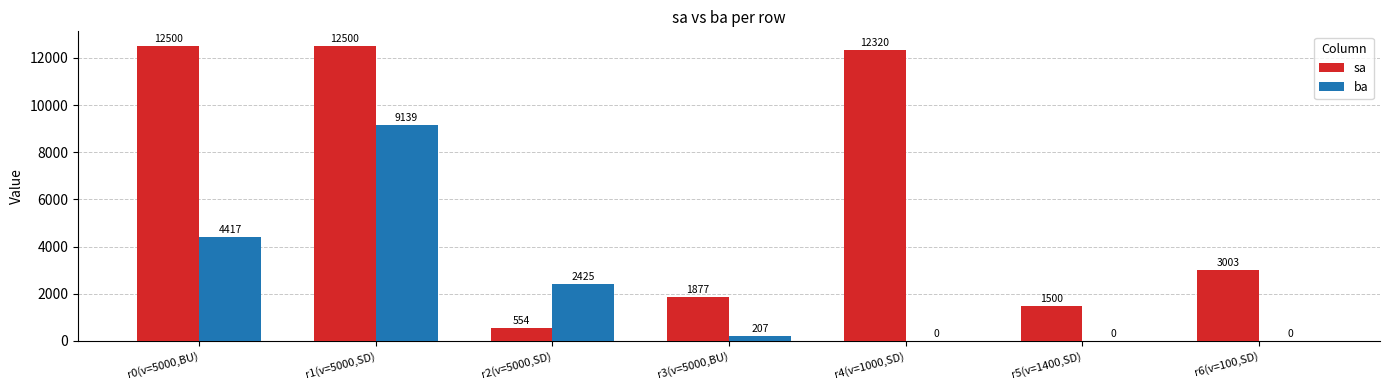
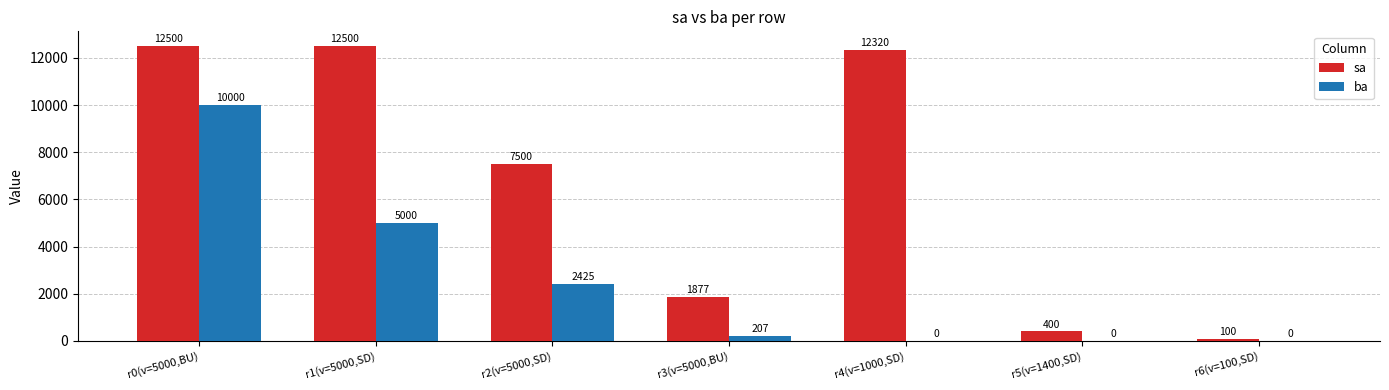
  {
    "sa": {
      "r0(v=5000,BU)": 12500,
      "r1(v=5000,SD)": 12500,
-     "r2(v=5000,SD)": 554,
+     "r2(v=5000,SD)": 7500,
      "r3(v=5000,BU)": 1877,
      "r4(v=1000,SD)": 12320,
-     "r5(v=1400,SD)": 1500,
-     "r6(v=100,SD)": 3003
+     "r5(v=1400,SD)": 400,
+     "r6(v=100,SD)": 100
    },
    "ba": {
-     "r0(v=5000,BU)": 4417,
-     "r1(v=5000,SD)": 9139,
+     "r0(v=5000,BU)": 10000,
+     "r1(v=5000,SD)": 5000,
      "r2(v=5000,SD)": 2425,
      "r3(v=5000,BU)": 207,
      "r4(v=1000,SD)": 0,
      "r5(v=1400,SD)": 0,
      "r6(v=100,SD)": 0
    }
  }
